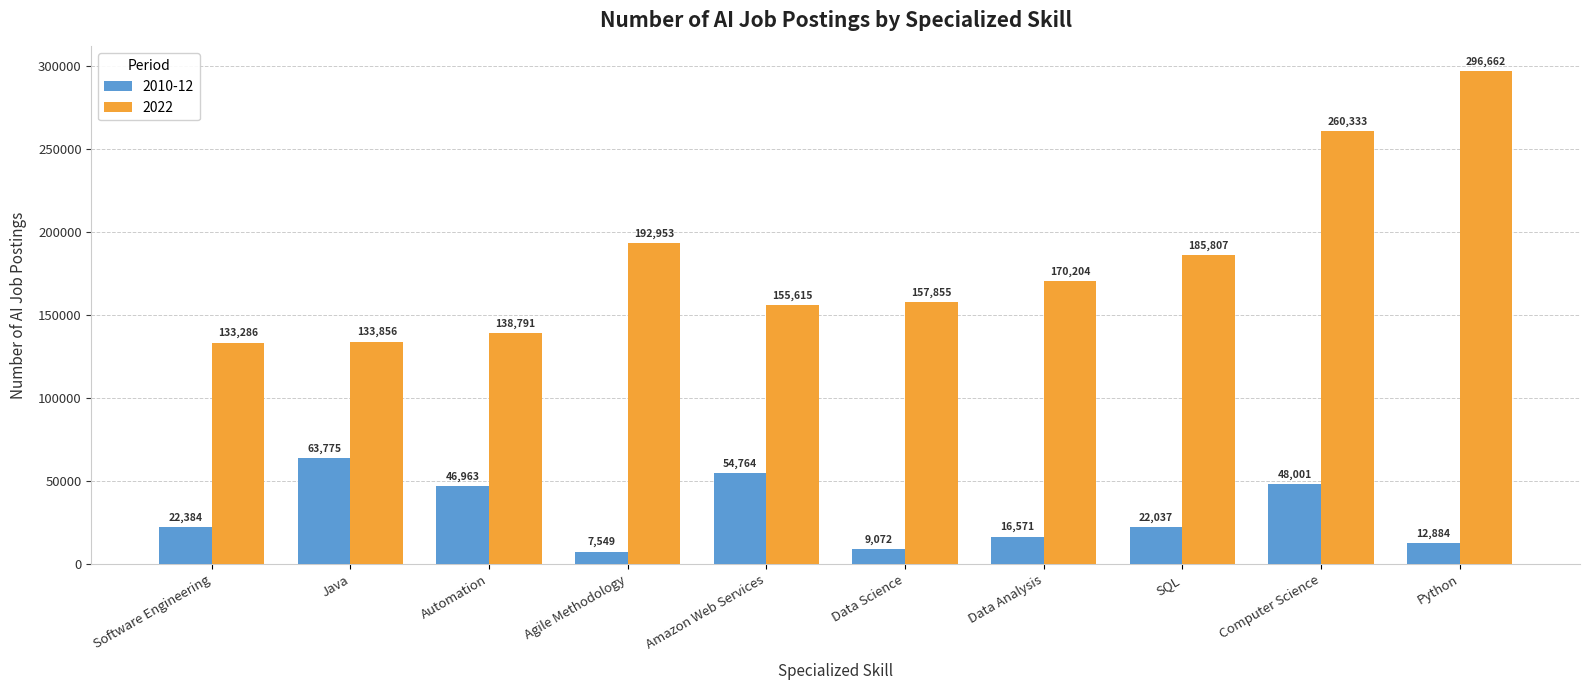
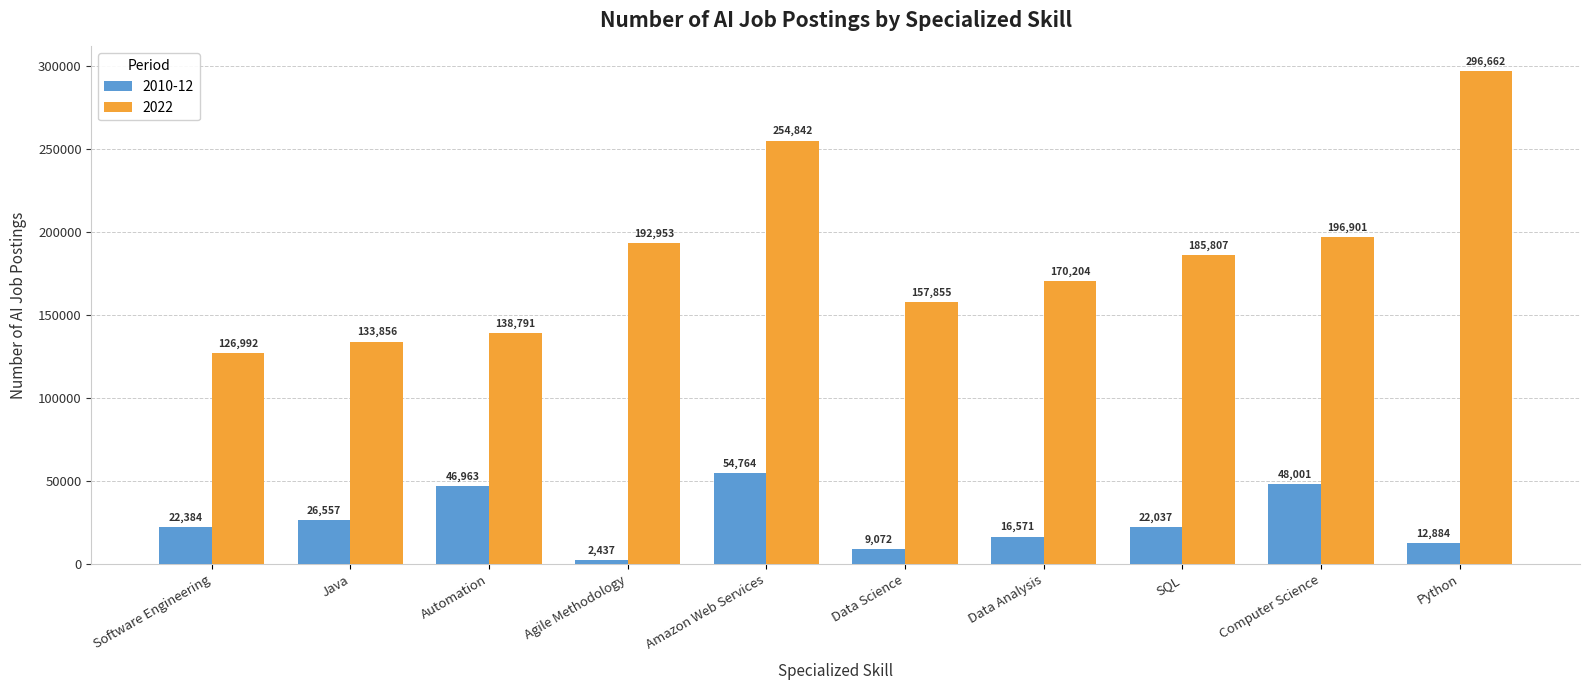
  {
    "2010-12": {
      "Software Engineering": "22,384",
-     "Java": "63,775",
+     "Java": "26,557",
      "Automation": "46,963",
-     "Agile Methodology": "7,549",
+     "Agile Methodology": "2,437",
      "Amazon Web Services": "54,764",
      "Data Science": "9,072",
      "Data Analysis": "16,571",
      "SQL": "22,037",
      "Computer Science": "48,001",
      "Python": "12,884"
    },
    "2022": {
-     "Software Engineering": "133,286",
+     "Software Engineering": "126,992",
      "Java": "133,856",
      "Automation": "138,791",
      "Agile Methodology": "192,953",
-     "Amazon Web Services": "155,615",
+     "Amazon Web Services": "254,842",
      "Data Science": "157,855",
      "Data Analysis": "170,204",
      "SQL": "185,807",
-     "Computer Science": "260,333",
+     "Computer Science": "196,901",
      "Python": "296,662"
    }
  }
